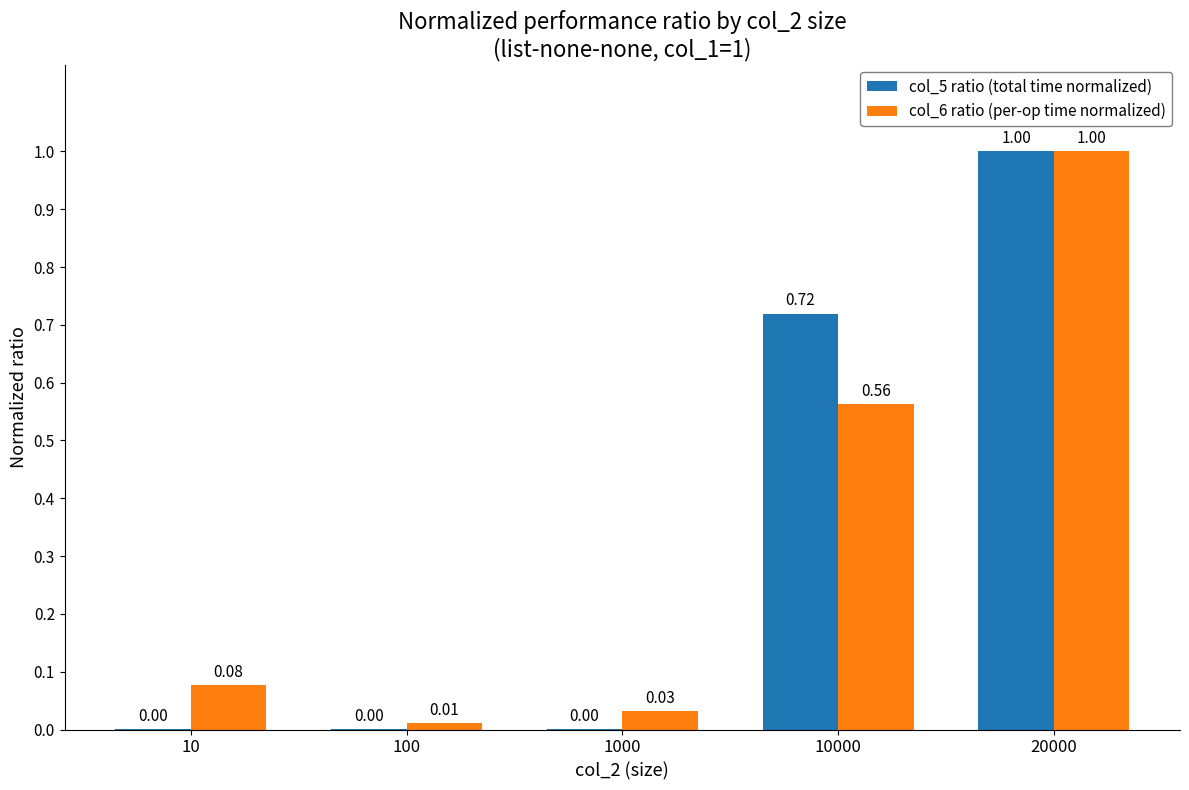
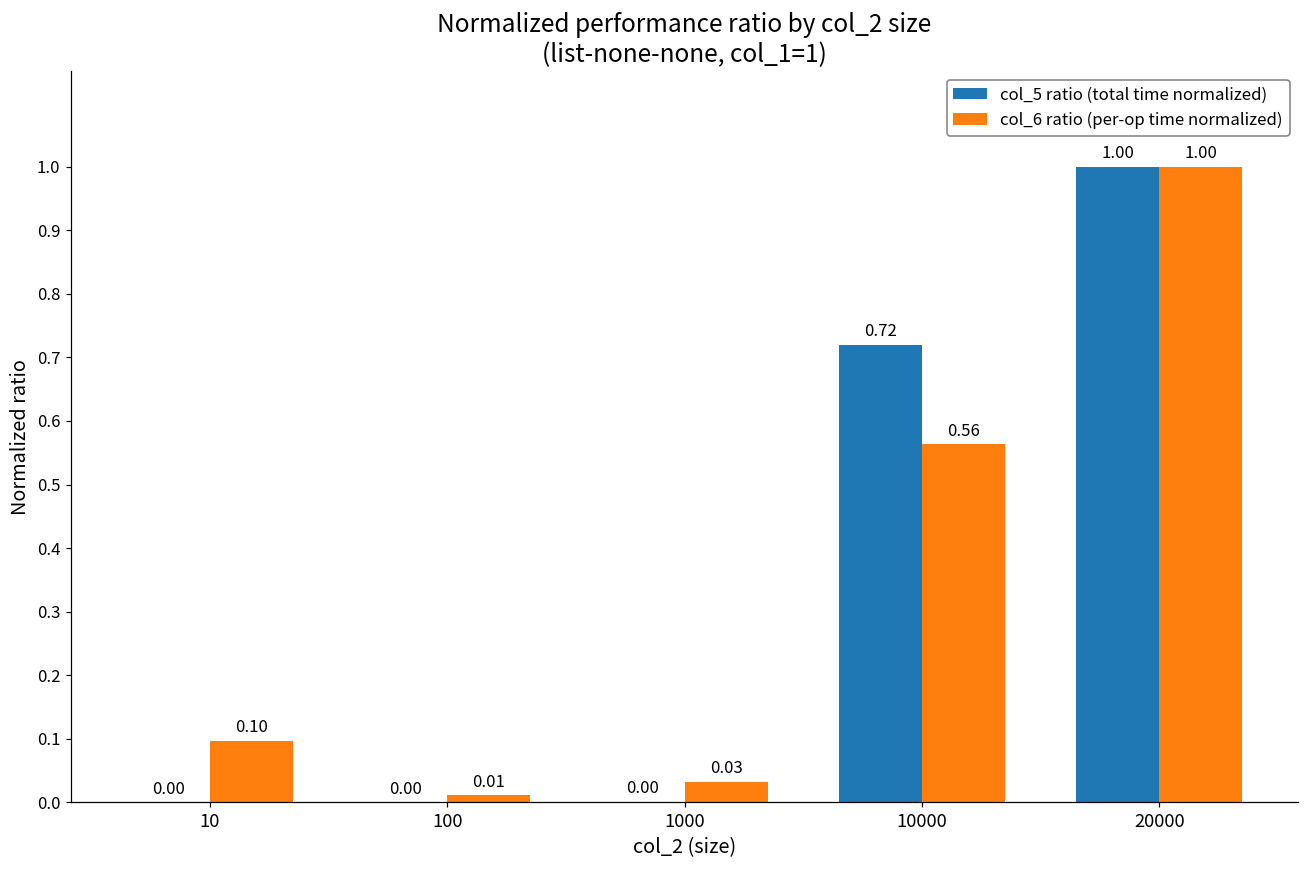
  {
    "col_5 ratio (total time normalized)": {
      "10": 0.00,
      "100": 0.00,
      "1000": 0.00,
      "10000": 0.72,
      "20000": 1.00
    },
    "col_6 ratio (per-op time normalized)": {
-     "10": 0.08,
+     "10": 0.10,
      "100": 0.01,
      "1000": 0.03,
      "10000": 0.56,
      "20000": 1.00
    }
  }
